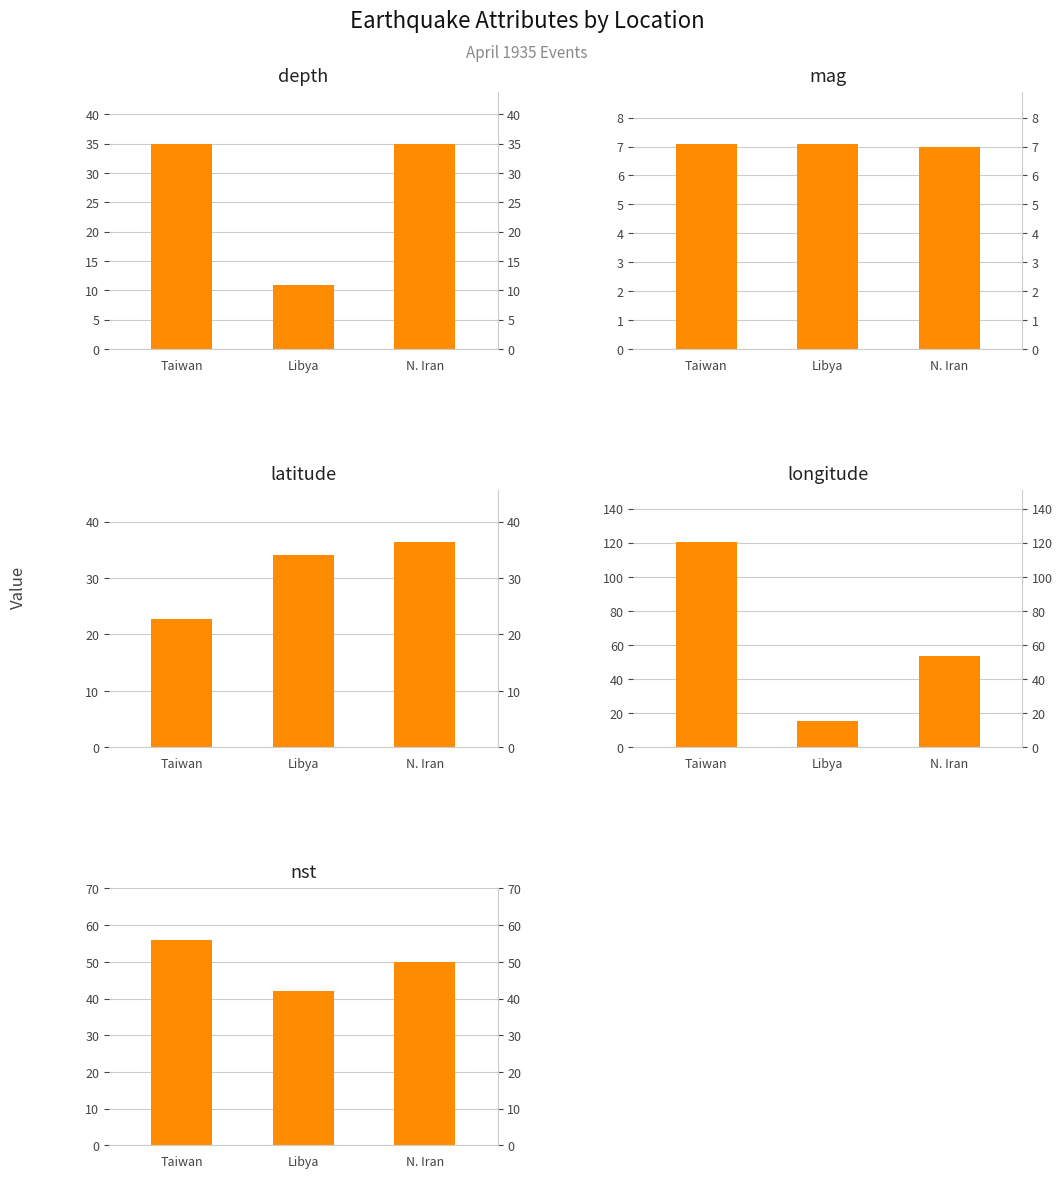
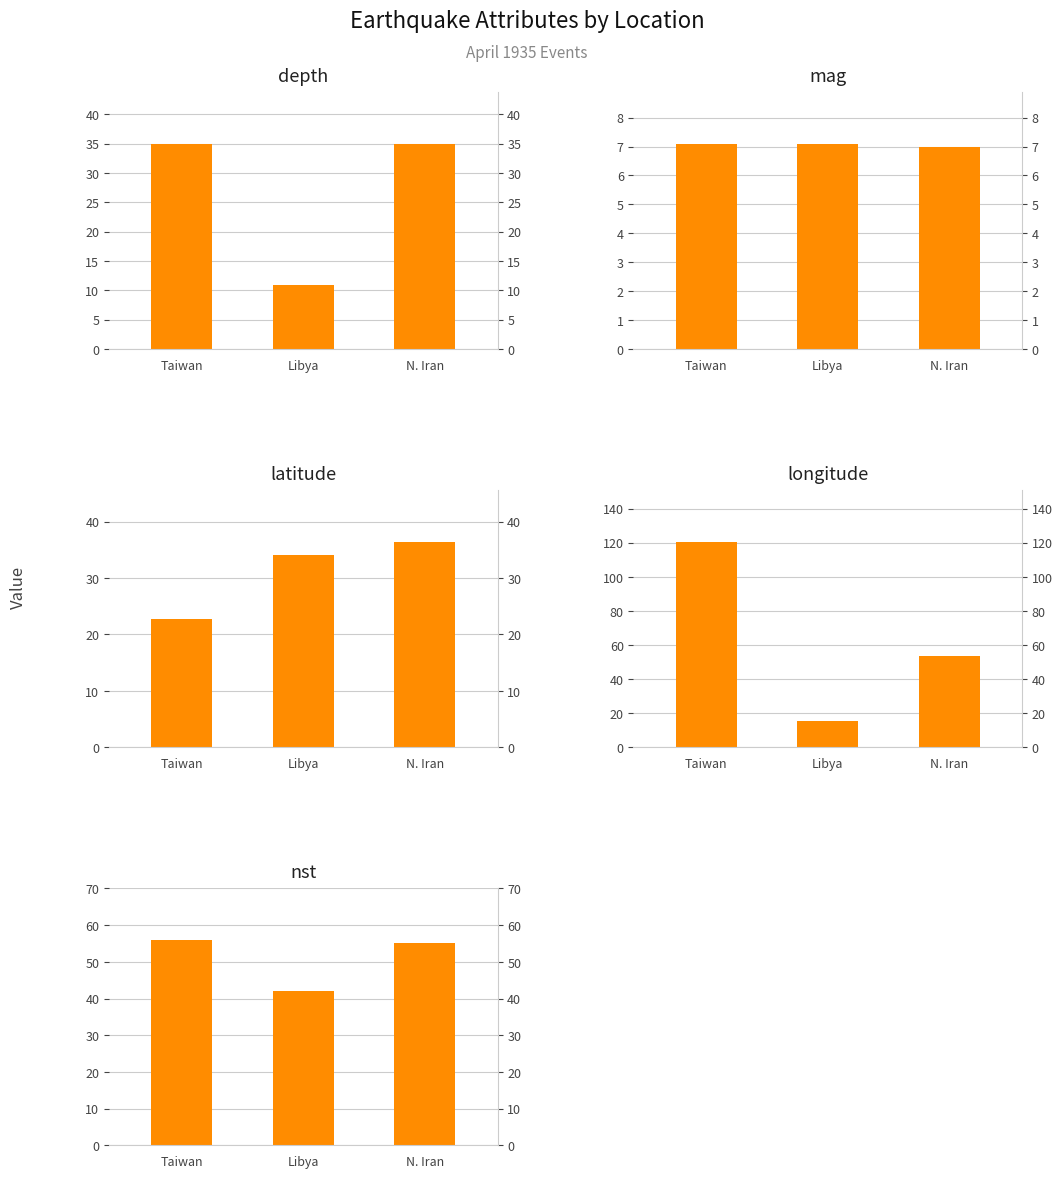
  {
    "depth": {
      "Taiwan": 35,
      "Libya": 11,
      "N. Iran": 35
    },
    "mag": {
      "Taiwan": 7.1,
      "Libya": 7.1,
      "N. Iran": 7.0
    },
    "latitude": {
      "Taiwan": 23,
      "Libya": 34,
      "N. Iran": 36
    },
    "longitude": {
      "Taiwan": 121,
      "Libya": 15,
      "N. Iran": 54
    },
    "nst": {
      "Taiwan": 56,
      "Libya": 42,
-     "N. Iran": 50
+     "N. Iran": 55
    }
  }
